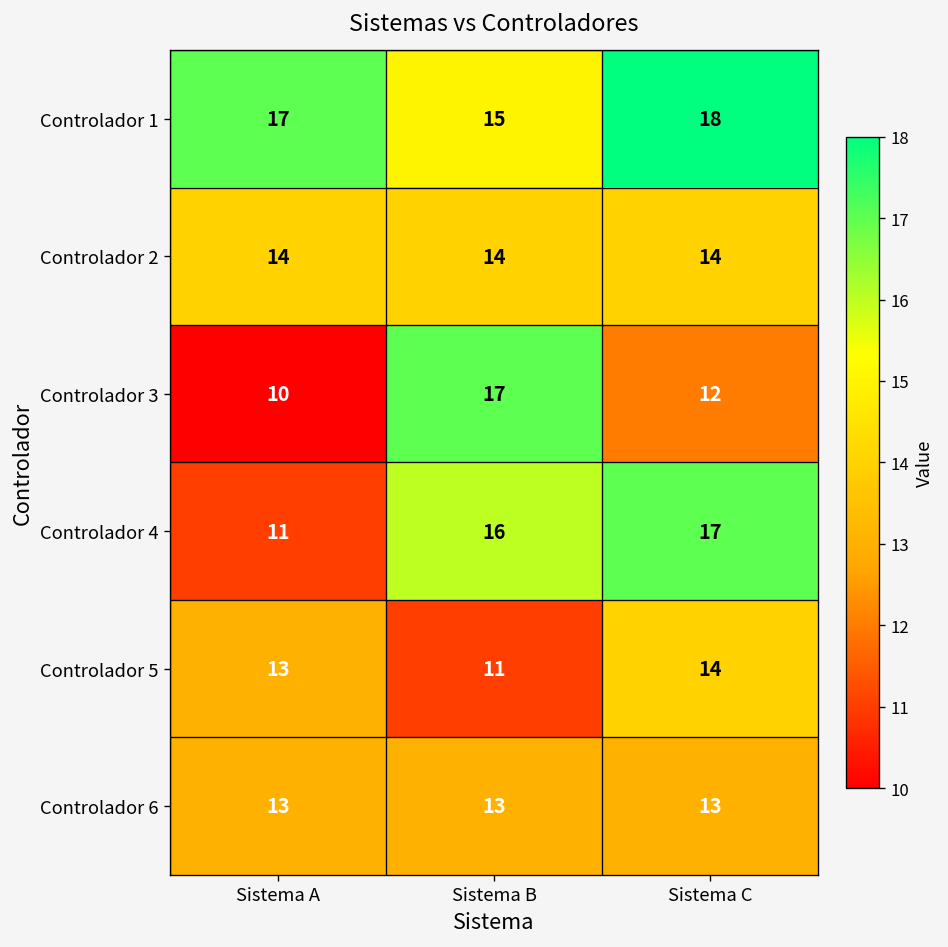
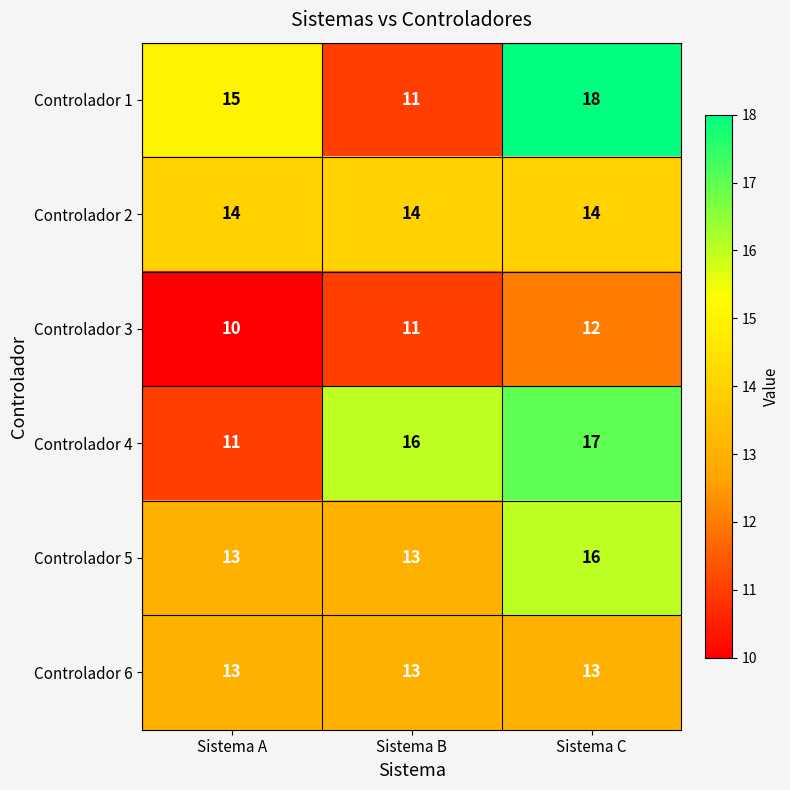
  {
    "Controlador 1": {
-     "Sistema A": 17,
-     "Sistema B": 15,
+     "Sistema A": 15,
+     "Sistema B": 11,
      "Sistema C": 18
    },
    "Controlador 2": {
      "Sistema A": 14,
      "Sistema B": 14,
      "Sistema C": 14
    },
    "Controlador 3": {
      "Sistema A": 10,
-     "Sistema B": 17,
+     "Sistema B": 11,
      "Sistema C": 12
    },
    "Controlador 4": {
      "Sistema A": 11,
      "Sistema B": 16,
      "Sistema C": 17
    },
    "Controlador 5": {
      "Sistema A": 13,
-     "Sistema B": 11,
-     "Sistema C": 14
+     "Sistema B": 13,
+     "Sistema C": 16
    },
    "Controlador 6": {
      "Sistema A": 13,
      "Sistema B": 13,
      "Sistema C": 13
    }
  }
